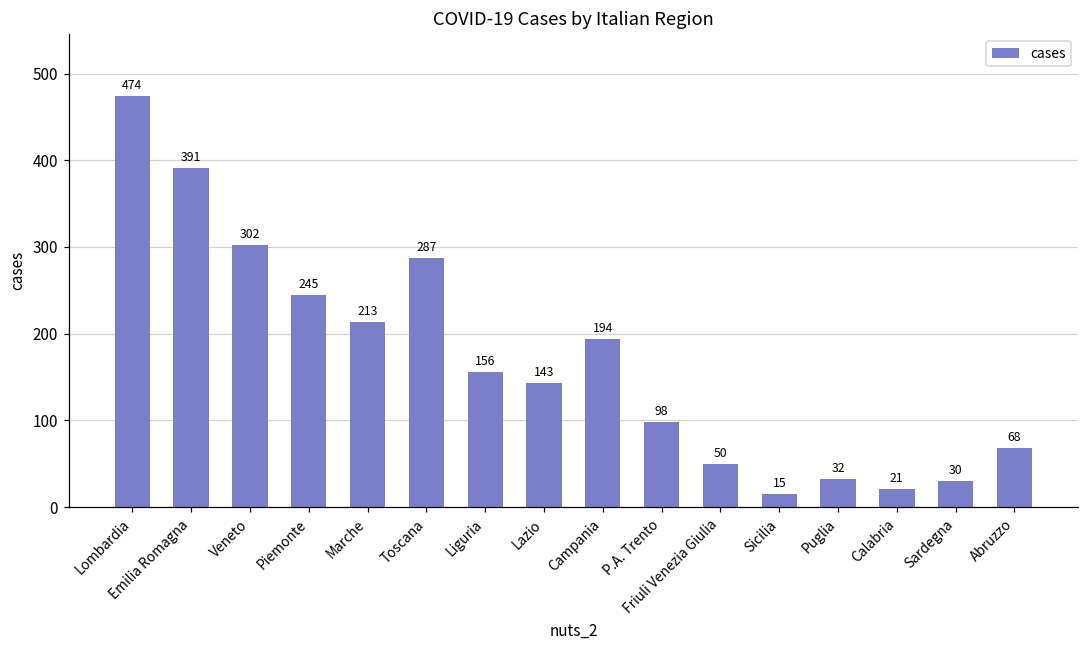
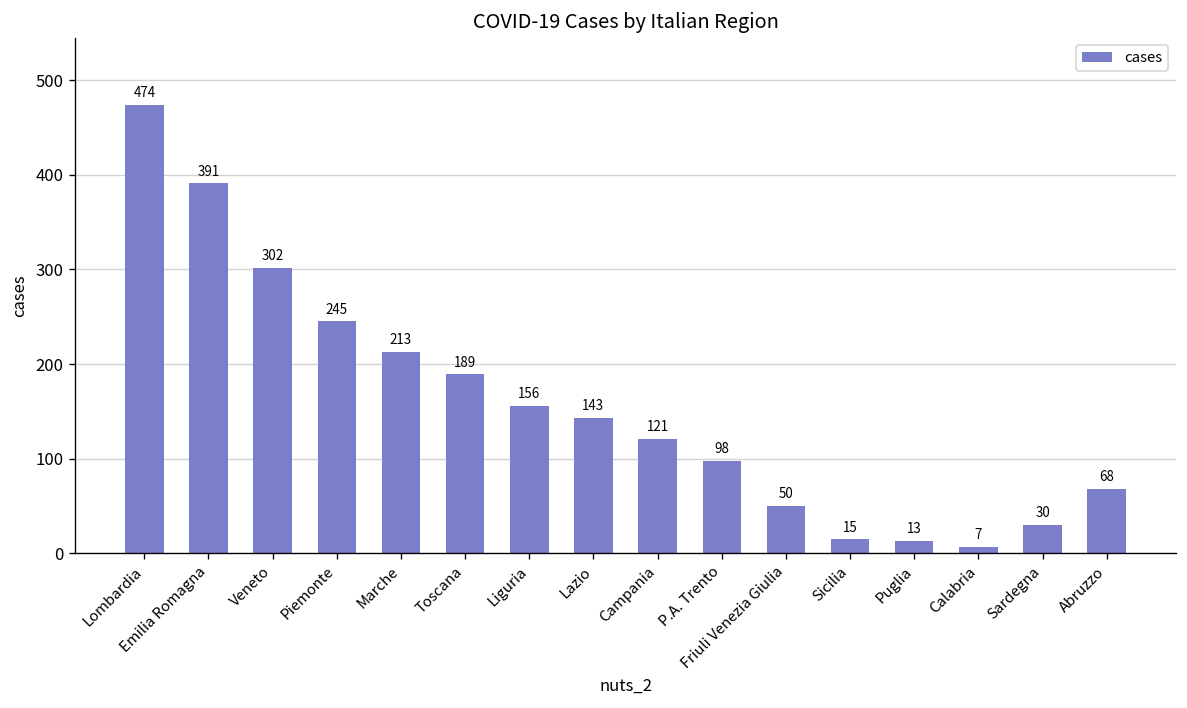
  {
    "Lombardia": 474,
    "Emilia Romagna": 391,
    "Veneto": 302,
    "Piemonte": 245,
    "Marche": 213,
-   "Toscana": 287,
+   "Toscana": 189,
    "Liguria": 156,
    "Lazio": 143,
-   "Campania": 194,
+   "Campania": 121,
    "P.A. Trento": 98,
    "Friuli Venezia Giulia": 50,
    "Sicilia": 15,
-   "Puglia": 32,
-   "Calabria": 21,
+   "Puglia": 13,
+   "Calabria": 7,
    "Sardegna": 30,
    "Abruzzo": 68
  }
